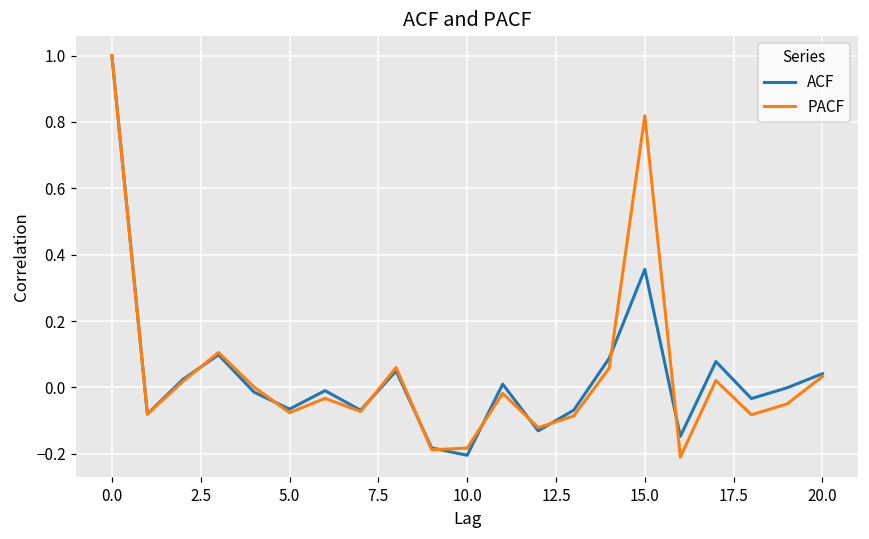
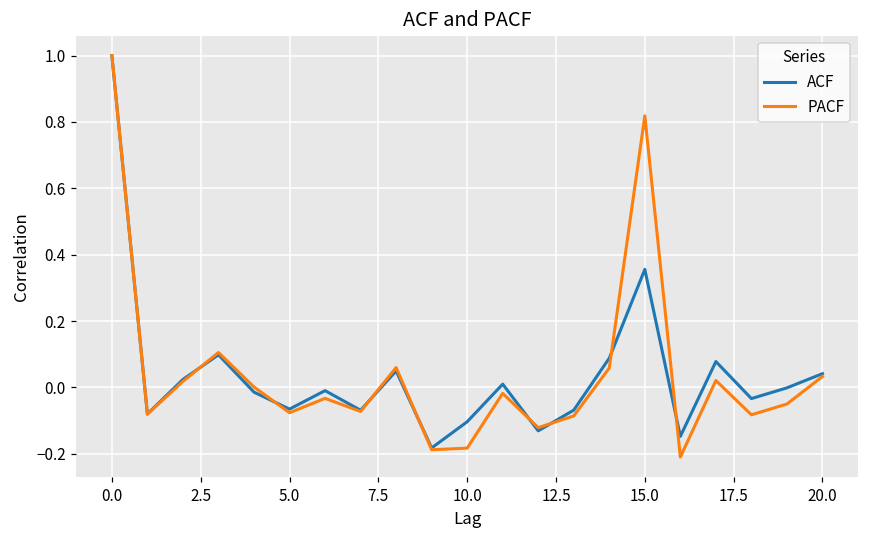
  {
    "ACF": {
      "5.0": -0.07,
-     "10.0": -0.20,
+     "10.0": -0.10,
      "15.0": 0.36,
      "20.0": 0.04
    },
    "PACF": {
      "5.0": -0.08,
      "10.0": -0.18,
      "15.0": 0.82,
      "20.0": 0.03
    }
  }
